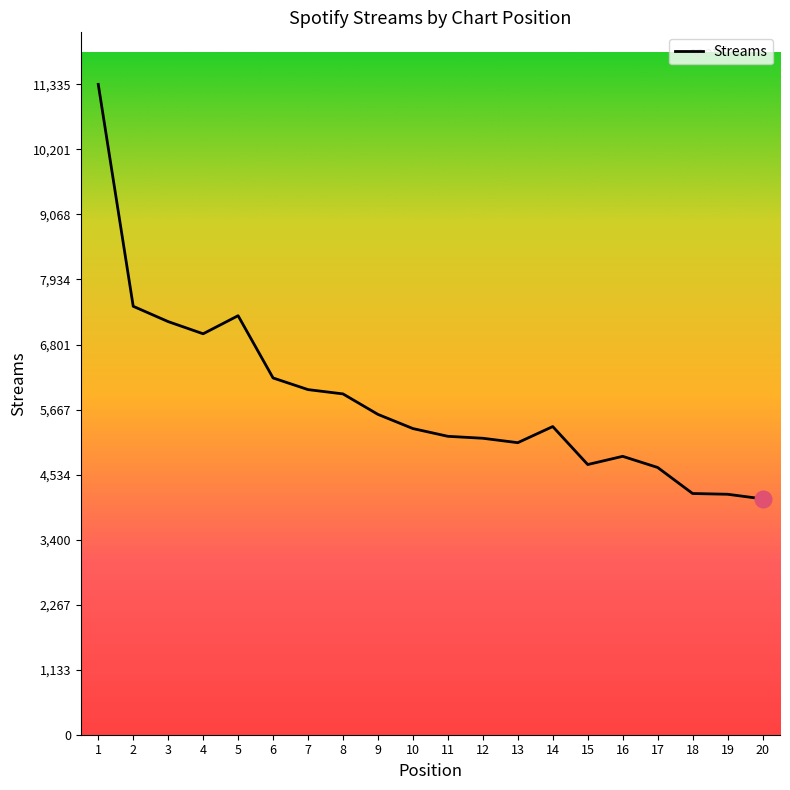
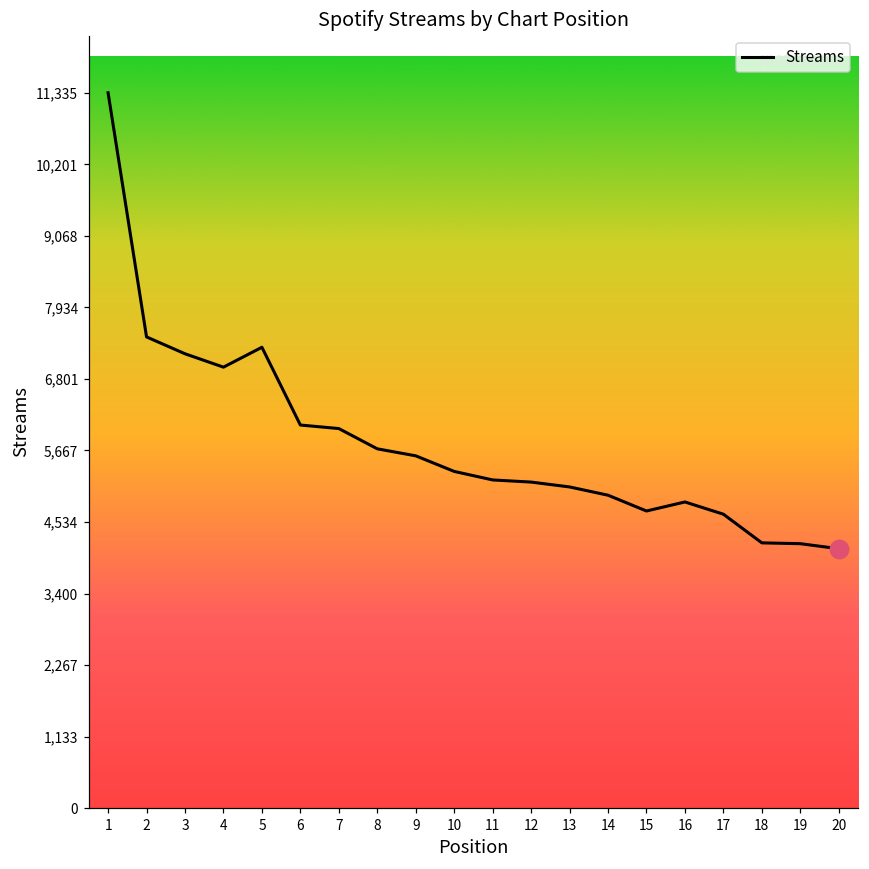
  {
    "Streams": {
      "1": "11,300",
      "2": "7,500",
      "3": "7,200",
      "4": "7,000",
      "5": "7,300",
-     "6": "6,200",
+     "6": "6,100",
      "7": "6,000",
-     "8": "5,900",
+     "8": "5,700",
      "9": "5,600",
      "10": "5,300",
      "11": "5,200",
      "12": "5,200",
      "13": "5,100",
-     "14": "5,400",
+     "14": "5,000",
      "15": "4,700",
      "16": "4,900",
      "17": "4,700",
      "18": "4,200",
      "19": "4,200"
    }
  }
